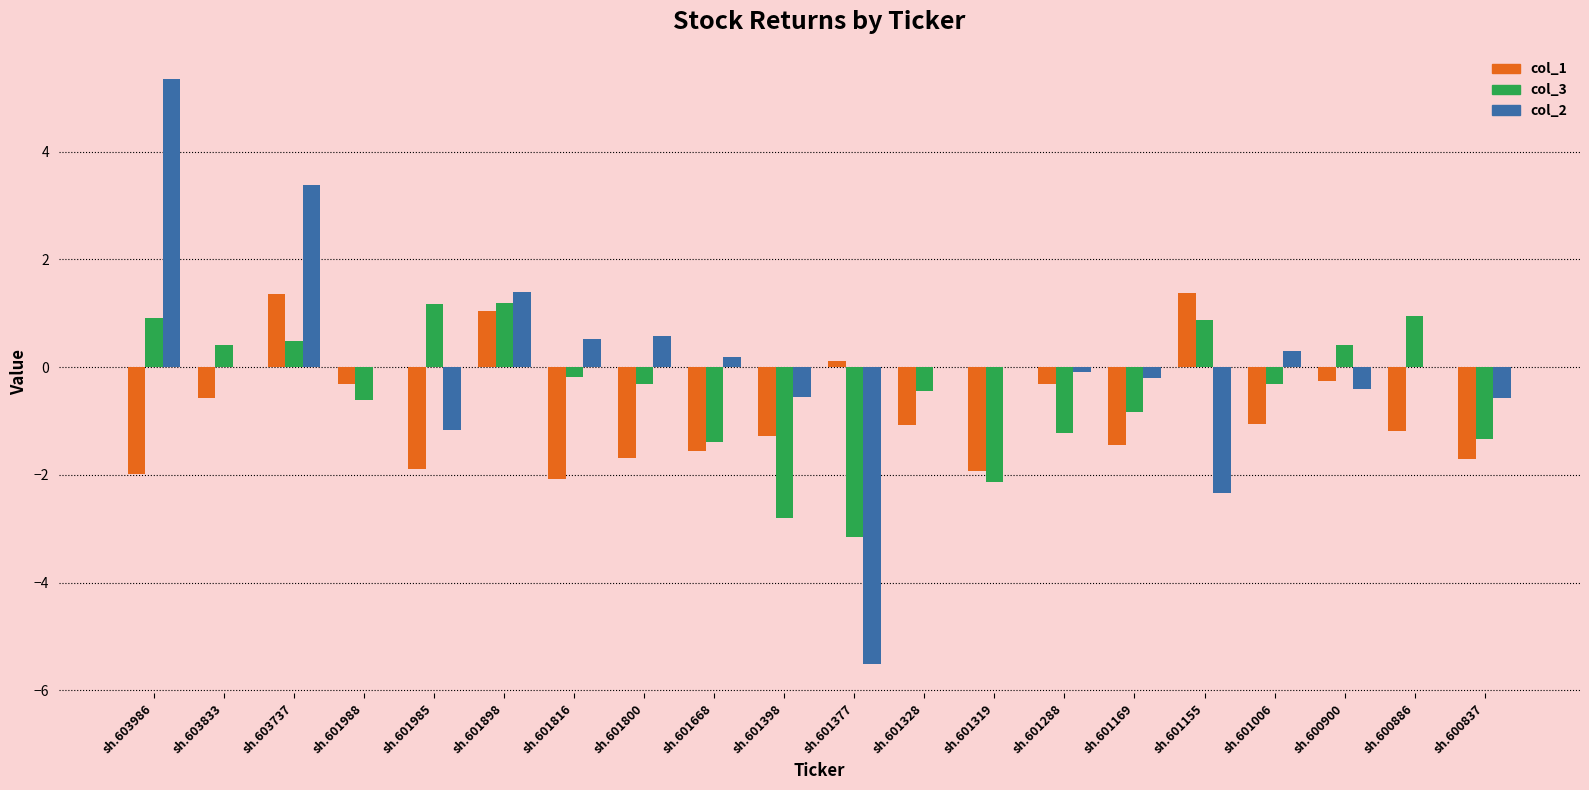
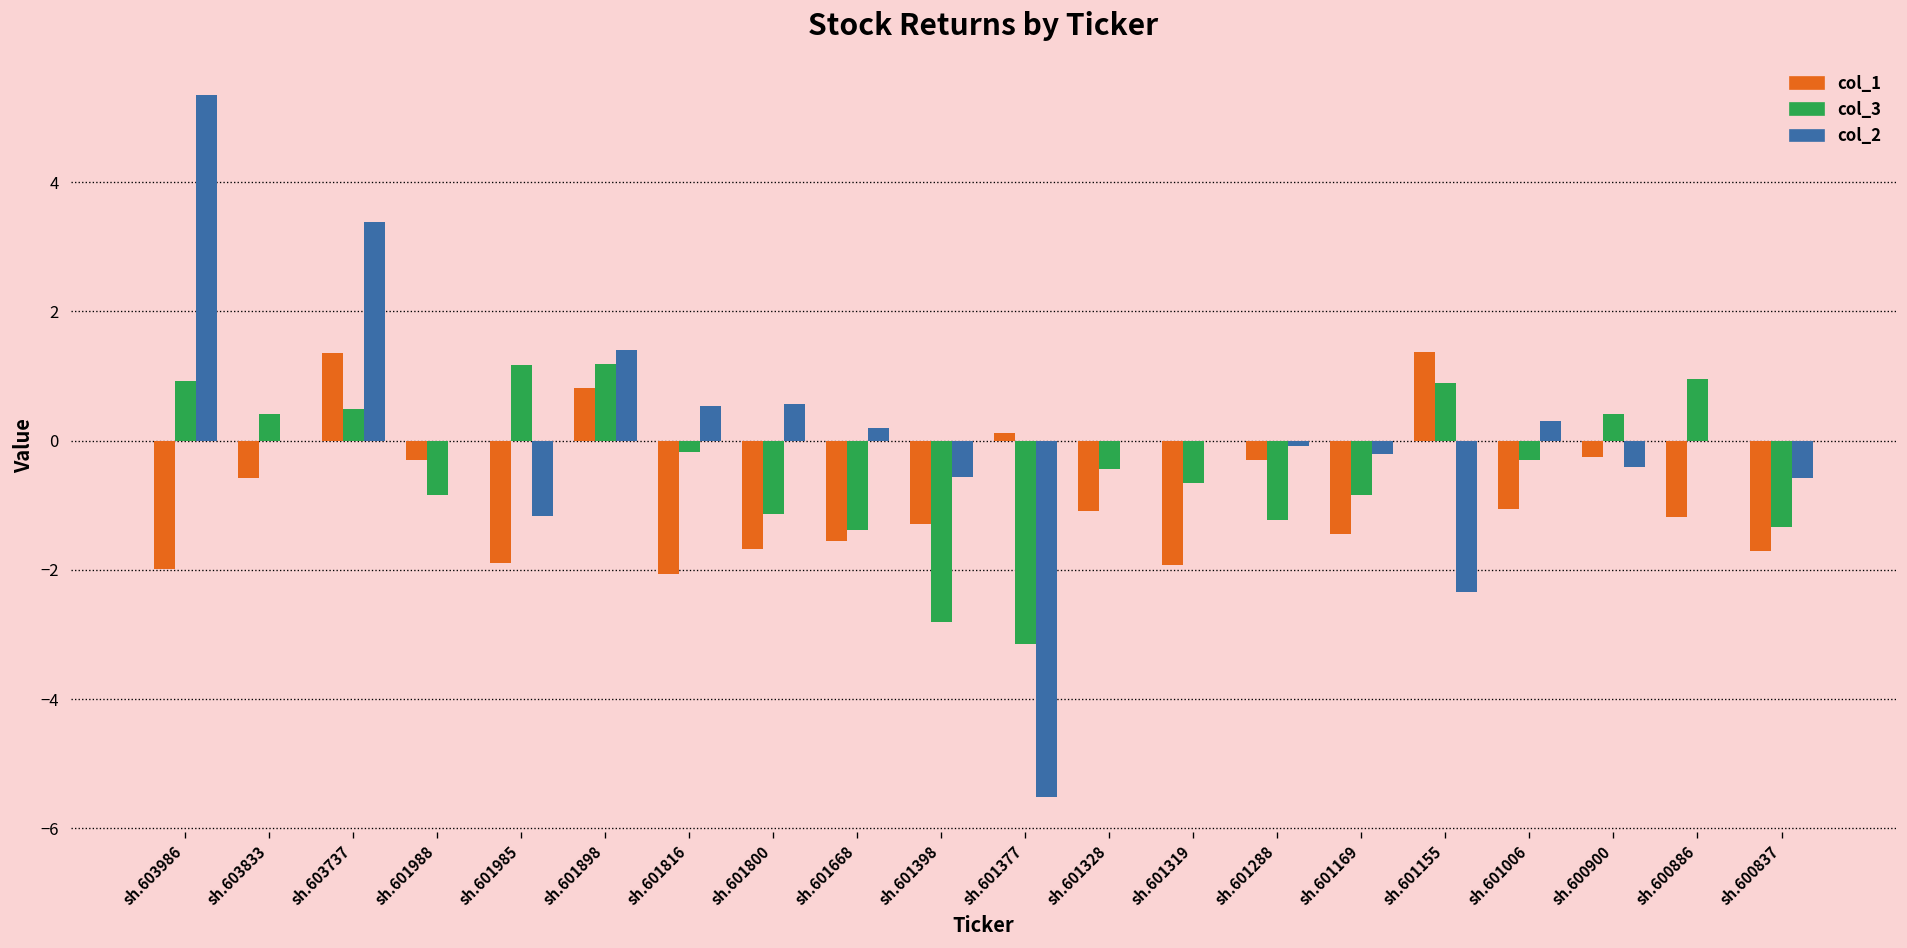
  {
    "col_1": {
      "sh.603986": -2.0,
      "sh.603833": -0.6,
      "sh.603737": 1.4,
      "sh.601988": -0.3,
      "sh.601985": -1.9,
-     "sh.601898": 1.0,
+     "sh.601898": 0.8,
      "sh.601816": -2.1,
      "sh.601800": -1.7,
      "sh.601668": -1.6,
      "sh.601398": -1.3,
      "sh.601377": 0.1,
      "sh.601328": -1.1,
      "sh.601319": -1.9,
      "sh.601288": -0.3,
      "sh.601169": -1.4,
      "sh.601155": 1.4,
      "sh.601006": -1.1,
      "sh.600900": -0.3,
      "sh.600886": -1.2,
      "sh.600837": -1.7
    },
    "col_3": {
      "sh.603986": 0.9,
      "sh.603833": 0.4,
      "sh.603737": 0.5,
-     "sh.601988": -0.6,
+     "sh.601988": -0.8,
      "sh.601985": 1.2,
      "sh.601898": 1.2,
      "sh.601816": -0.2,
-     "sh.601800": -0.3,
+     "sh.601800": -1.1,
      "sh.601668": -1.4,
      "sh.601398": -2.8,
      "sh.601377": -3.2,
      "sh.601328": -0.4,
-     "sh.601319": -2.1,
+     "sh.601319": -0.7,
      "sh.601288": -1.2,
      "sh.601169": -0.8,
      "sh.601155": 0.9,
      "sh.601006": -0.3,
      "sh.600900": 0.4,
      "sh.600886": 1.0,
      "sh.600837": -1.3
    },
    "col_2": {
      "sh.603986": 5.4,
      "sh.603833": 0.0,
      "sh.603737": 3.4,
      "sh.601988": 0.0,
      "sh.601985": -1.2,
      "sh.601898": 1.4,
      "sh.601816": 0.5,
      "sh.601800": 0.6,
      "sh.601668": 0.2,
      "sh.601398": -0.6,
      "sh.601377": -5.5,
      "sh.601328": 0.0,
      "sh.601319": 0.0,
      "sh.601288": -0.1,
      "sh.601169": -0.2,
      "sh.601155": -2.3,
      "sh.601006": 0.3,
      "sh.600900": -0.4,
      "sh.600886": 0.0,
      "sh.600837": -0.6
    }
  }
